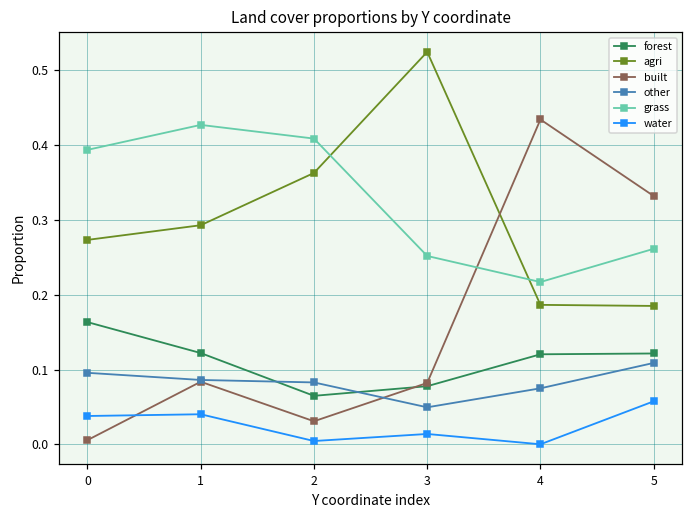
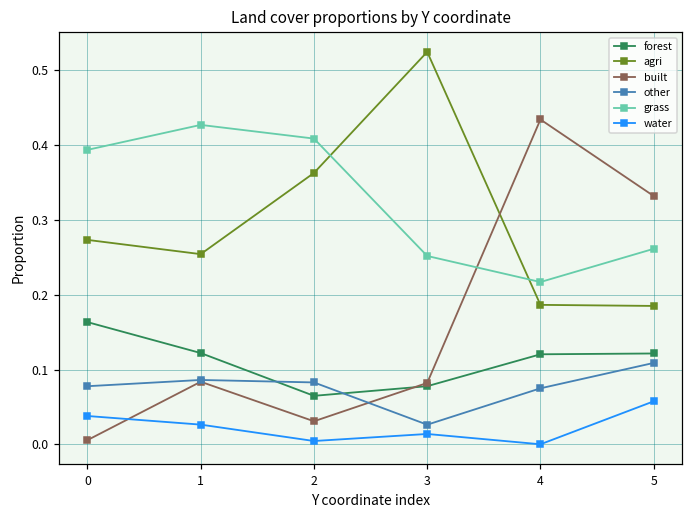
  {
    "forest": {
      "0": 0.16,
      "1": 0.12,
      "2": 0.06,
      "3": 0.08,
      "4": 0.12,
      "5": 0.12
    },
    "agri": {
      "0": 0.27,
-     "1": 0.29,
+     "1": 0.25,
      "2": 0.36,
      "3": 0.52,
      "4": 0.19,
      "5": 0.19
    },
    "built": {
      "0": 0.01,
      "2": 0.03,
      "3": 0.08,
      "4": 0.43,
      "5": 0.33
    },
    "other": {
-     "0": 0.10,
+     "0": 0.08,
      "2": 0.08,
-     "3": 0.05,
+     "3": 0.03,
      "4": 0.08,
      "5": 0.11
    },
    "grass": {
      "0": 0.39,
      "1": 0.43,
      "2": 0.41,
      "3": 0.25,
      "4": 0.22,
      "5": 0.26
    },
    "water": {
      "0": 0.04,
-     "1": 0.04,
+     "1": 0.03,
      "2": 0.00,
      "3": 0.01,
      "4": 0.00,
      "5": 0.06
    }
  }
